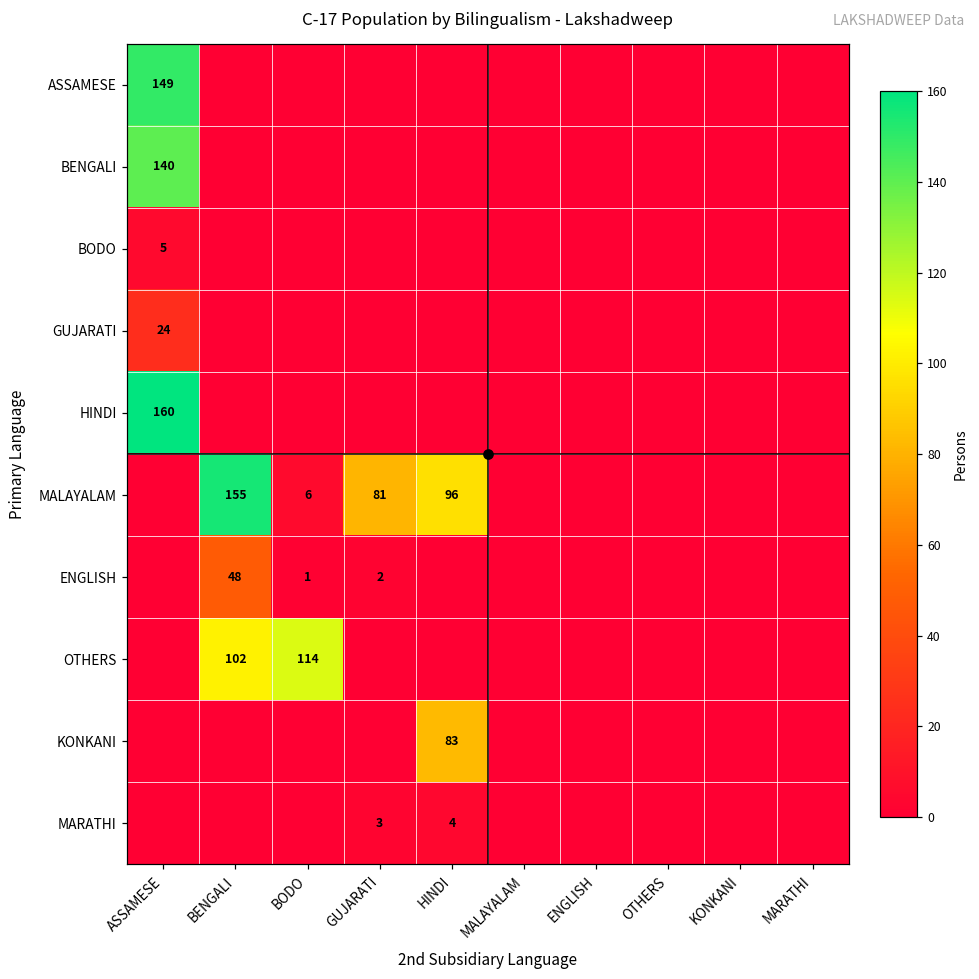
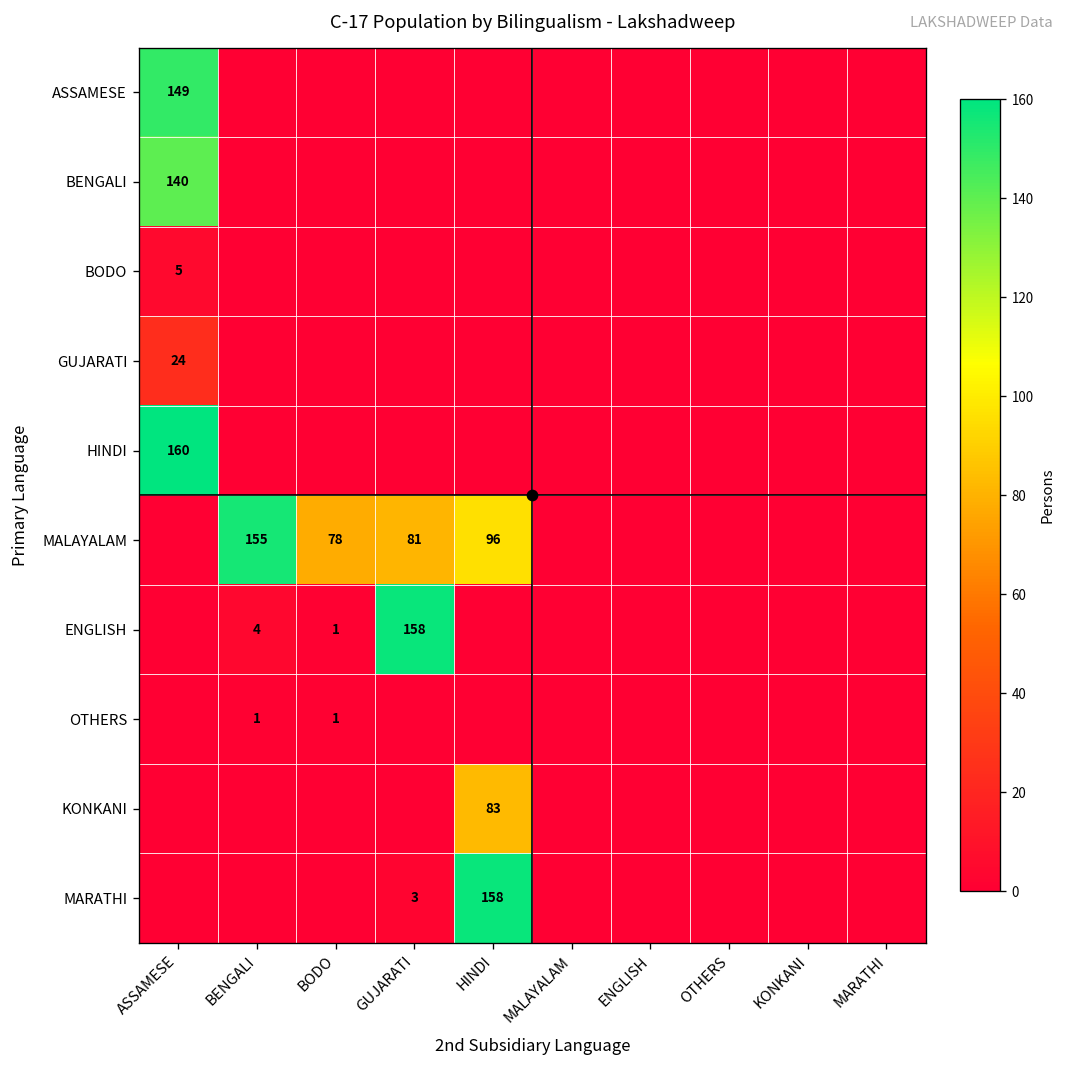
  {
    "ASSAMESE": {
      "ASSAMESE": 149
    },
    "BENGALI": {
      "ASSAMESE": 140
    },
    "BODO": {
      "ASSAMESE": 5
    },
    "GUJARATI": {
      "ASSAMESE": 24
    },
    "HINDI": {
      "ASSAMESE": 160
    },
    "MALAYALAM": {
      "BENGALI": 155,
-     "BODO": 6,
+     "BODO": 78,
      "GUJARATI": 81,
      "HINDI": 96
    },
    "ENGLISH": {
-     "BENGALI": 48,
+     "BENGALI": 4,
      "BODO": 1,
-     "GUJARATI": 2
+     "GUJARATI": 158
    },
    "OTHERS": {
-     "BENGALI": 102,
-     "BODO": 114
+     "BENGALI": 1,
+     "BODO": 1
    },
    "KONKANI": {
      "HINDI": 83
    },
    "MARATHI": {
      "GUJARATI": 3,
-     "HINDI": 4
+     "HINDI": 158
    }
  }
